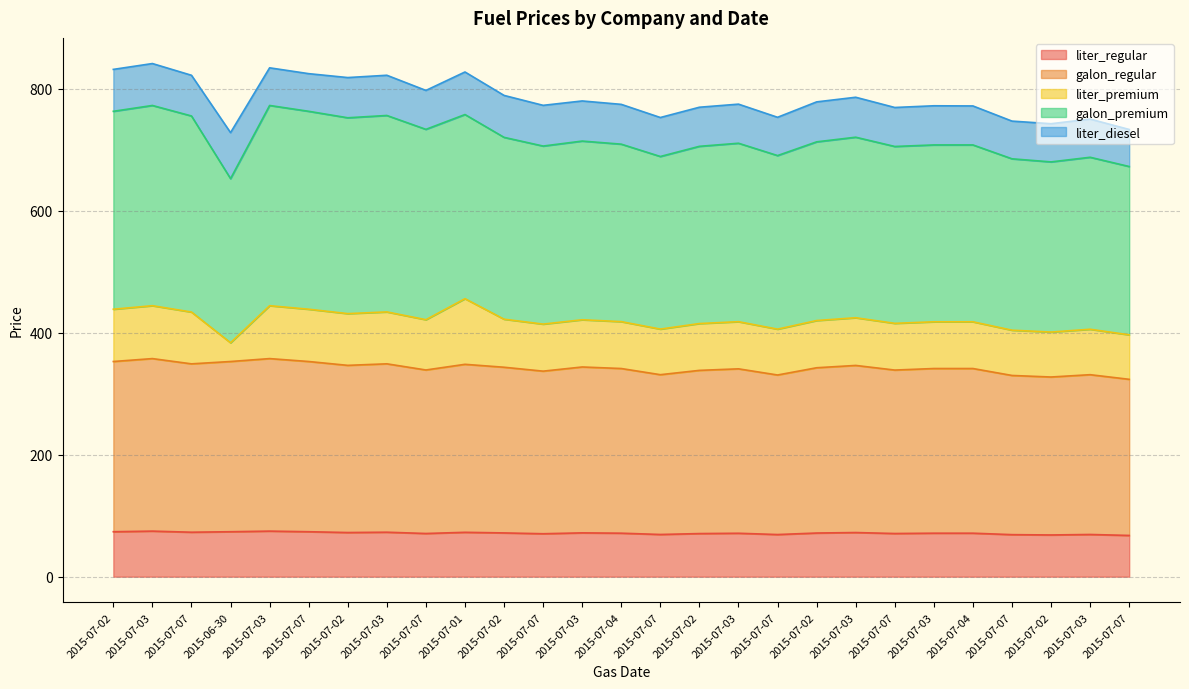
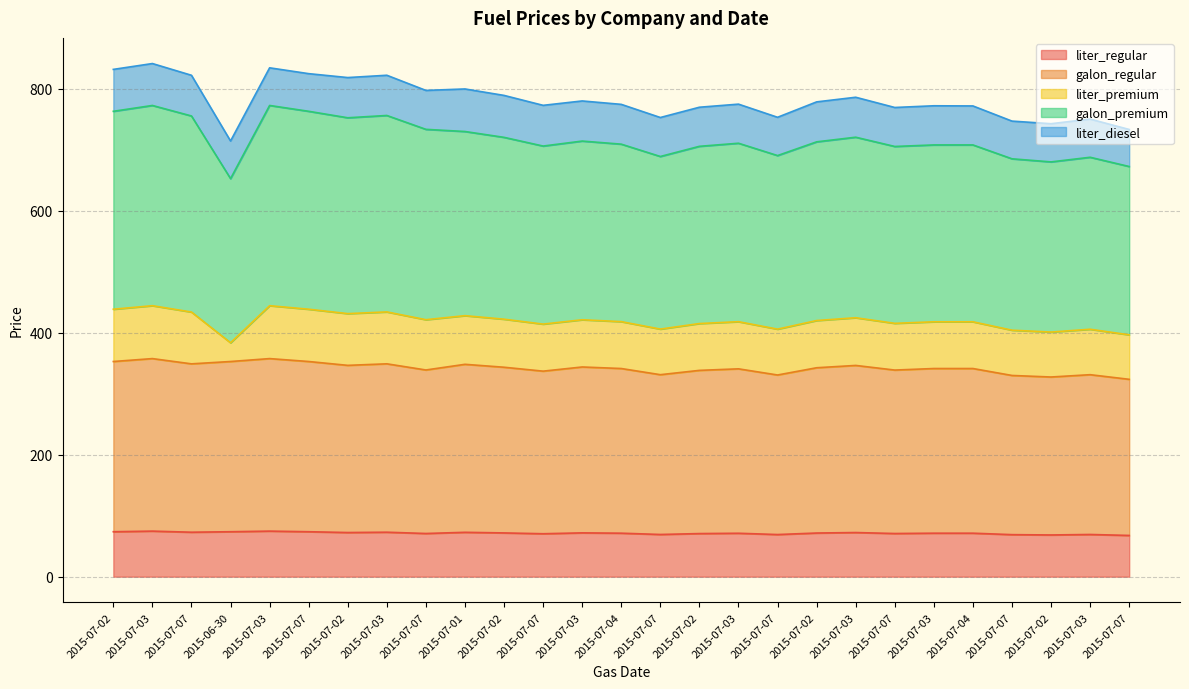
  {
    "liter_premium": {
      "2015-06-30": 30,
-     "2015-07-01": 110
+     "2015-07-01": 80
    },
    "galon_premium": {
      "2015-06-30": 270,
      "2015-07-01": 300
    },
    "liter_diesel": {
-     "2015-06-30": 80,
+     "2015-06-30": 60,
      "2015-07-01": 70
    }
  }
